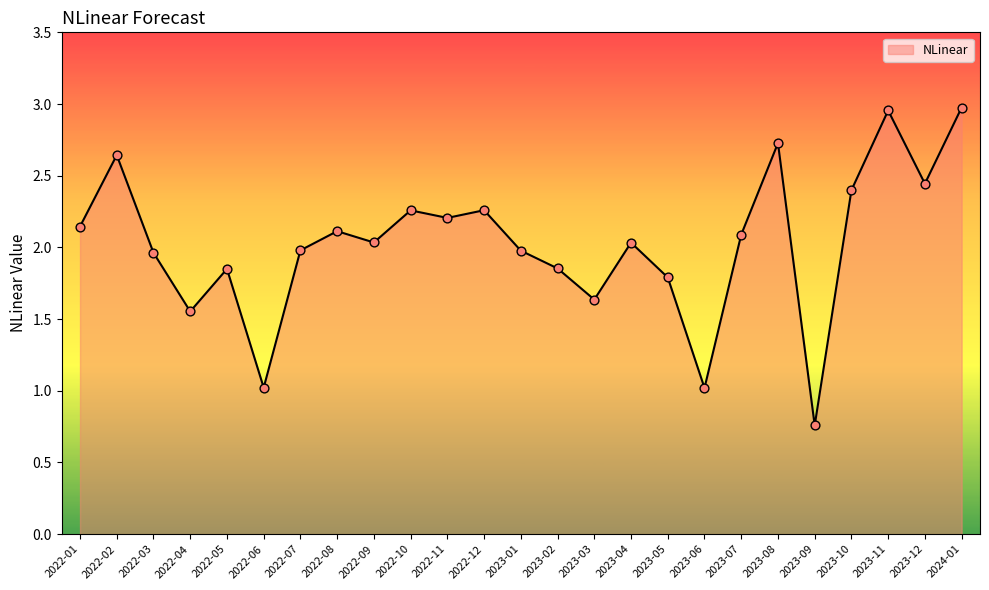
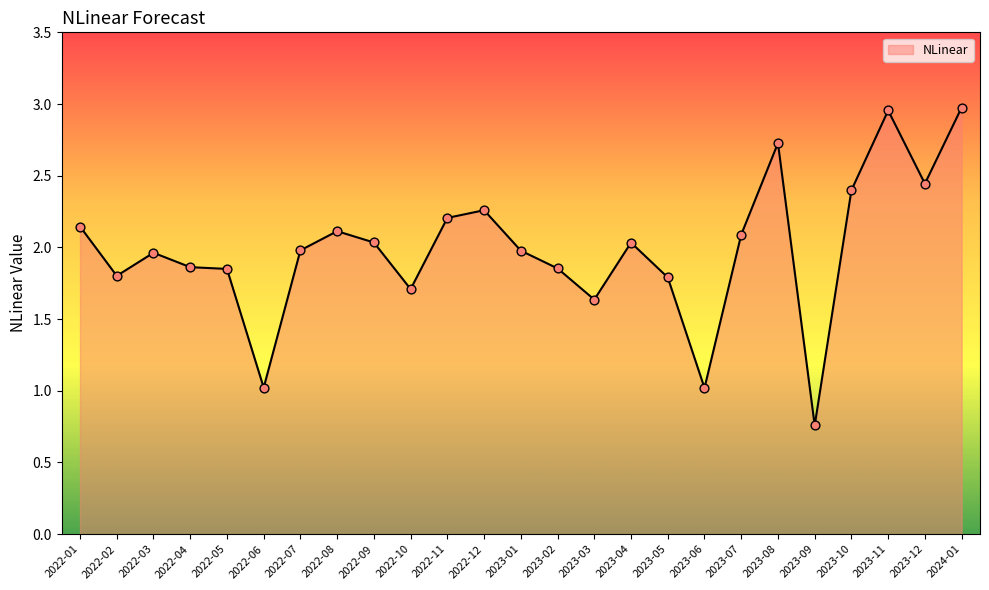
  {
    "2022-01": 2.15,
-   "2022-02": 2.64,
+   "2022-02": 1.80,
    "2022-03": 1.96,
-   "2022-04": 1.55,
+   "2022-04": 1.86,
    "2022-05": 1.85,
    "2022-06": 1.02,
    "2022-07": 1.98,
    "2022-08": 2.11,
    "2022-09": 2.03,
-   "2022-10": 2.26,
+   "2022-10": 1.71,
    "2022-11": 2.21,
    "2022-12": 2.26,
    "2023-01": 1.98,
    "2023-02": 1.85,
    "2023-03": 1.64,
    "2023-04": 2.03,
    "2023-05": 1.79,
    "2023-06": 1.02,
    "2023-07": 2.09,
    "2023-08": 2.73,
    "2023-09": 0.76,
    "2023-10": 2.40,
    "2023-11": 2.95,
    "2023-12": 2.44,
    "2024-01": 2.98
  }
